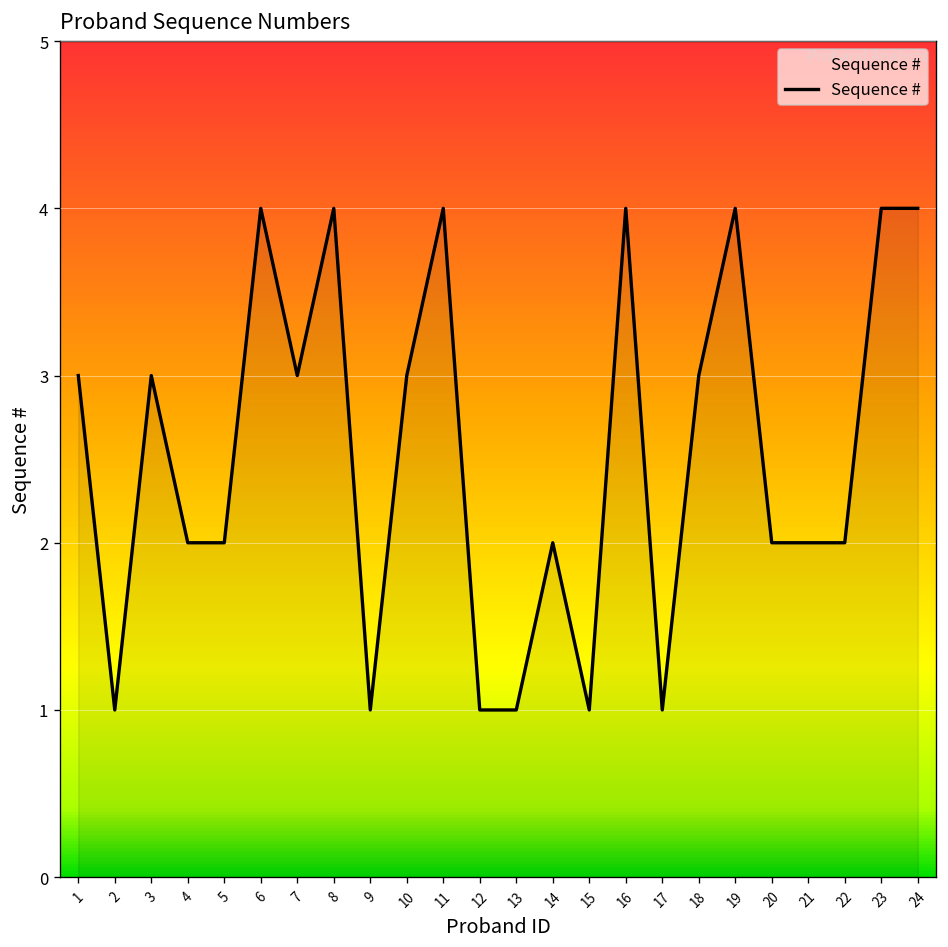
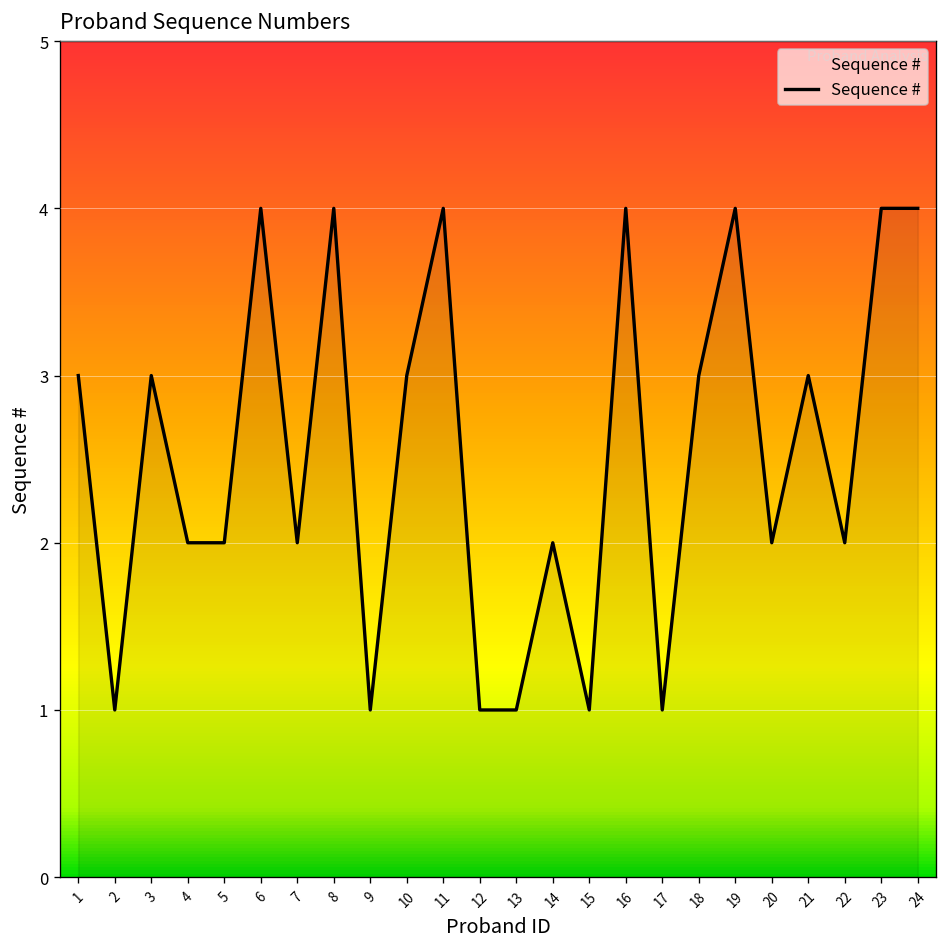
  {
    "1": 3,
    "2": 1,
    "3": 3,
    "4": 2,
    "5": 2,
    "6": 4,
-   "7": 3,
+   "7": 2,
    "8": 4,
    "9": 1,
    "10": 3,
    "11": 4,
    "12": 1,
    "13": 1,
    "14": 2,
    "15": 1,
    "16": 4,
    "17": 1,
    "18": 3,
    "19": 4,
    "20": 2,
-   "21": 2,
+   "21": 3,
    "22": 2,
    "23": 4,
    "24": 4
  }
